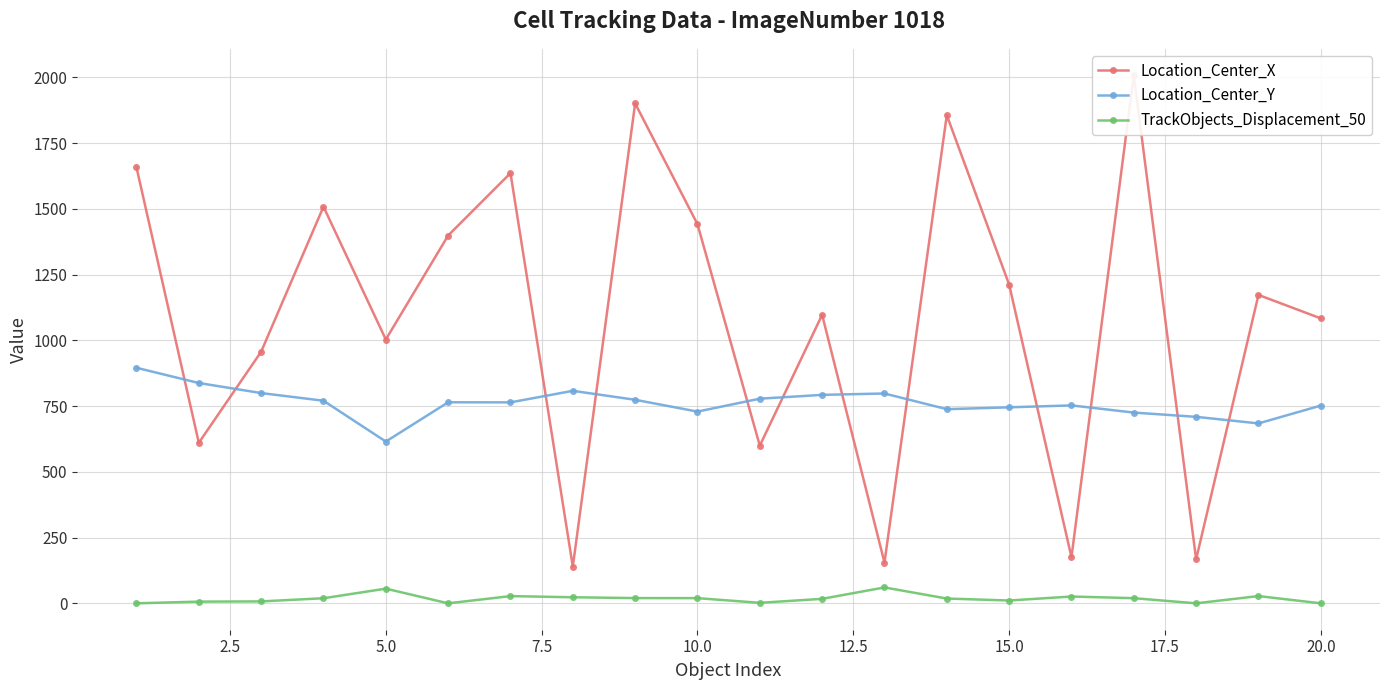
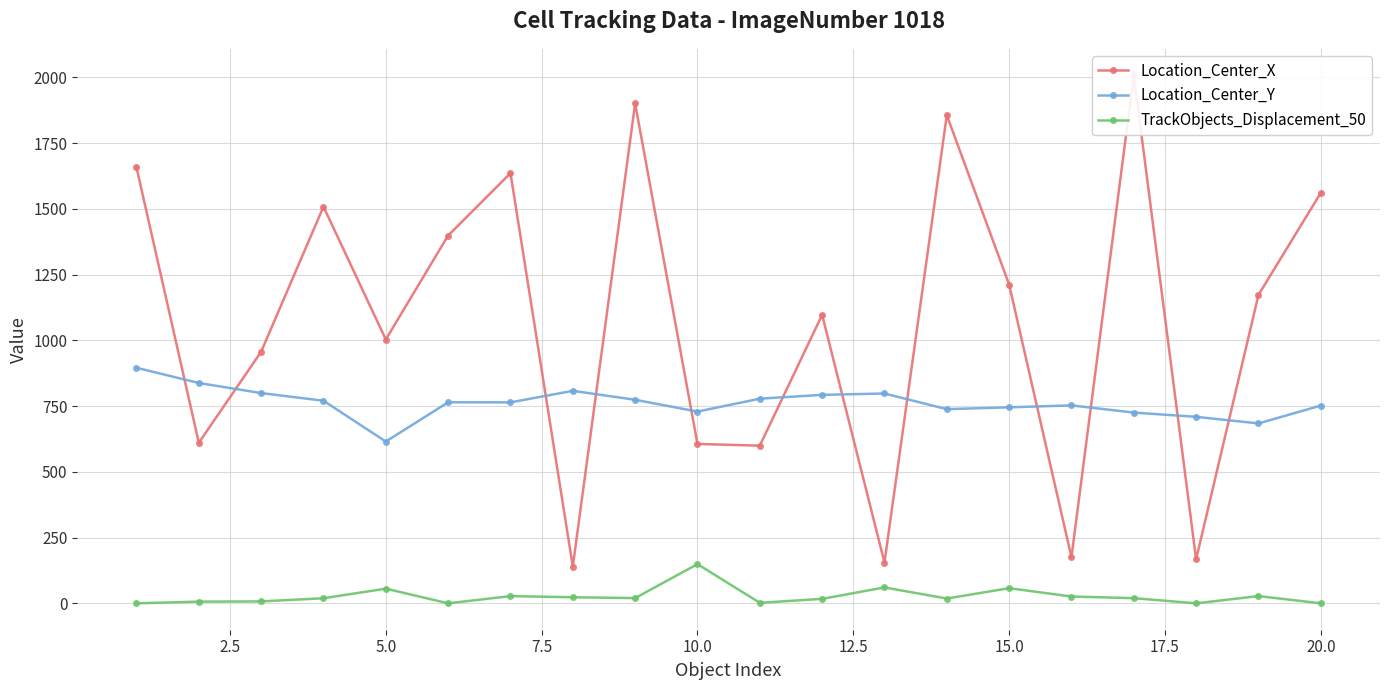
  {
    "Location_Center_X": {
      "5.0": 1000,
-     "10.0": 1440,
+     "10.0": 610,
      "15.0": 1210,
-     "20.0": 1080
+     "20.0": 1560
    },
    "Location_Center_Y": {
      "5.0": 620,
      "10.0": 730,
      "15.0": 750,
      "20.0": 750
    },
    "TrackObjects_Displacement_50": {
      "5.0": 60,
-     "10.0": 20,
-     "15.0": 10,
+     "10.0": 150,
+     "15.0": 60,
      "20.0": 0
    }
  }
